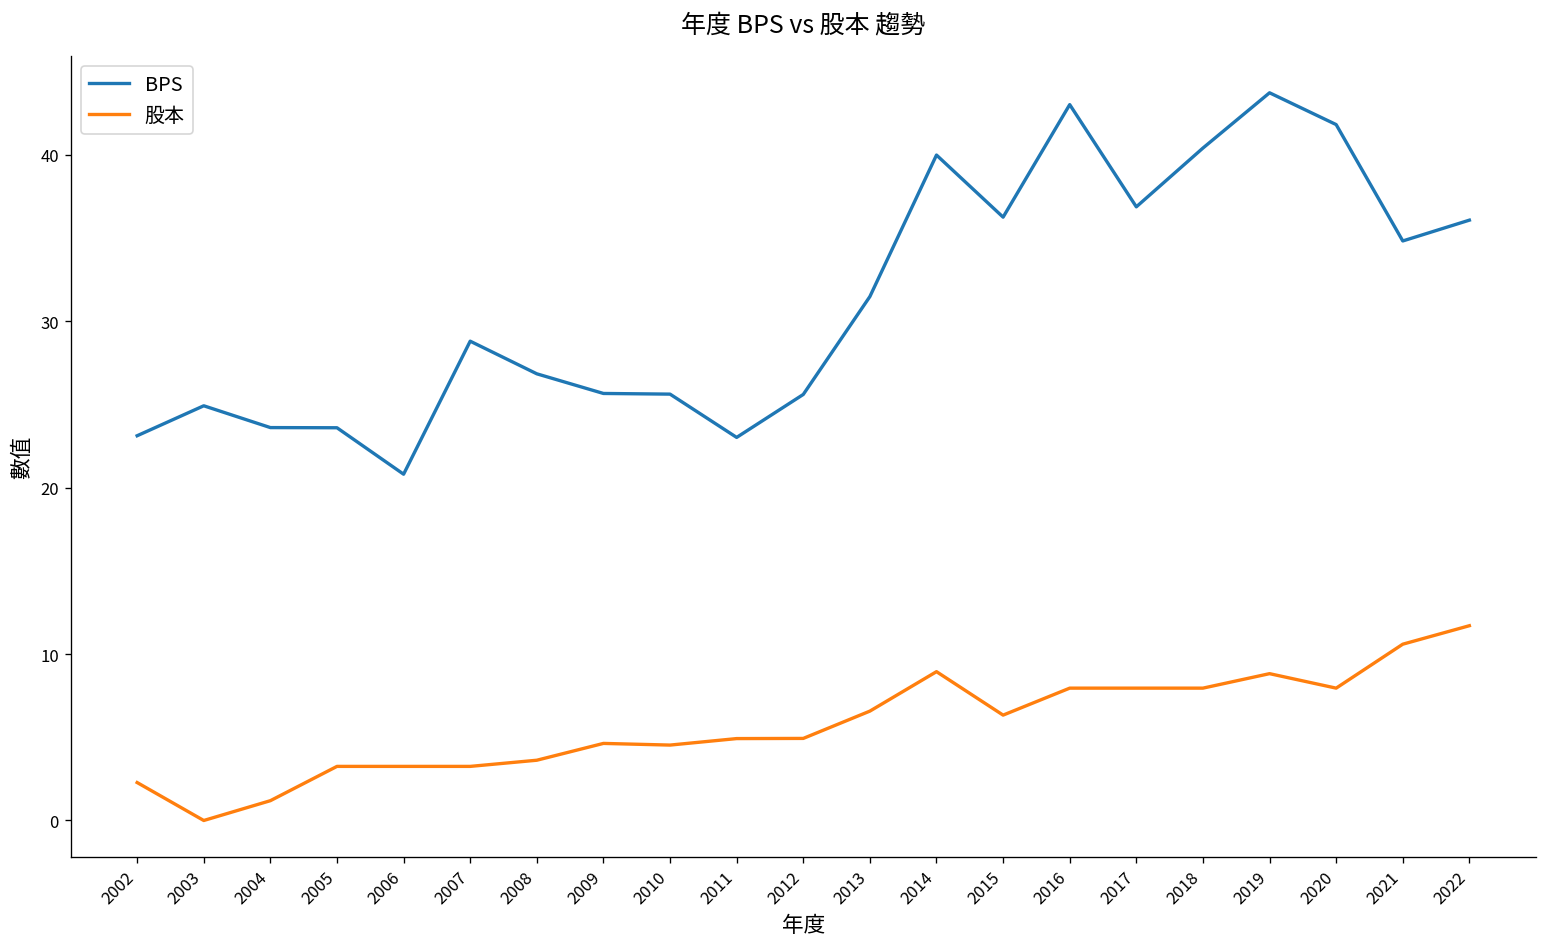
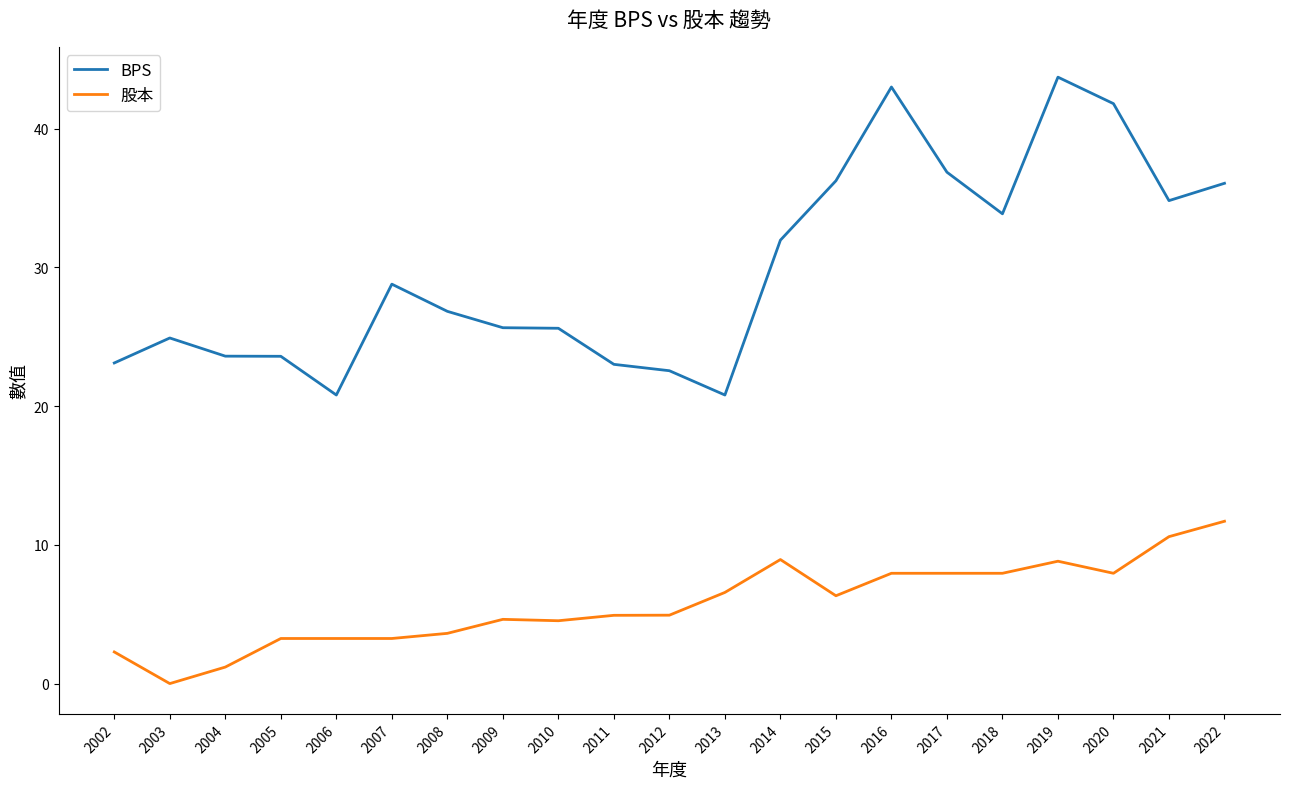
  {
    "BPS": {
      "2002": 23.1,
      "2003": 24.9,
      "2004": 23.6,
      "2005": 23.6,
      "2006": 20.8,
      "2007": 28.8,
      "2008": 26.8,
      "2009": 25.7,
      "2010": 25.6,
      "2011": 23.0,
-     "2012": 25.6,
-     "2013": 31.5,
-     "2014": 40.0,
+     "2012": 22.6,
+     "2013": 20.8,
+     "2014": 32.0,
      "2015": 36.2,
      "2016": 43.0,
      "2017": 36.9,
-     "2018": 40.4,
+     "2018": 33.9,
      "2019": 43.7,
      "2020": 41.8,
      "2021": 34.8,
      "2022": 36.1
    },
    "股本": {
      "2002": 2.3,
      "2003": 0.0,
      "2004": 1.2,
      "2005": 3.3,
      "2006": 3.3,
      "2007": 3.3,
      "2008": 3.6,
      "2009": 4.6,
      "2010": 4.5,
      "2011": 4.9,
      "2012": 4.9,
      "2013": 6.6,
      "2014": 8.9,
      "2015": 6.3,
      "2016": 8.0,
      "2017": 8.0,
      "2018": 8.0,
      "2019": 8.8,
      "2020": 8.0,
      "2021": 10.6,
      "2022": 11.7
    }
  }
